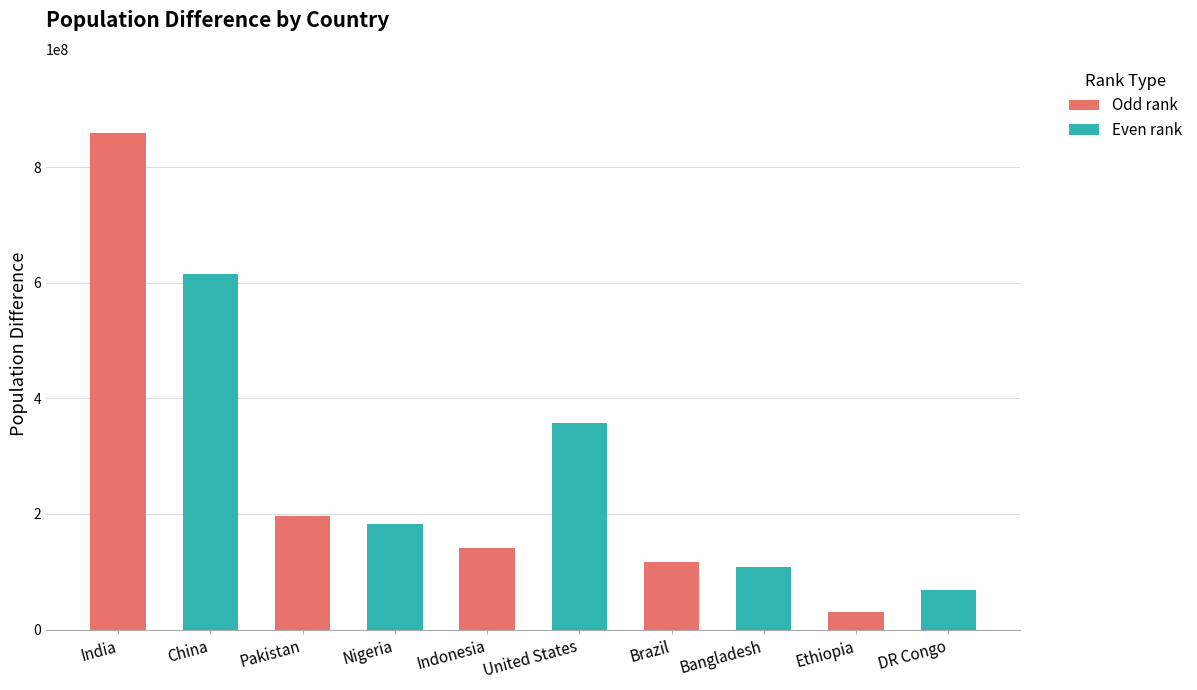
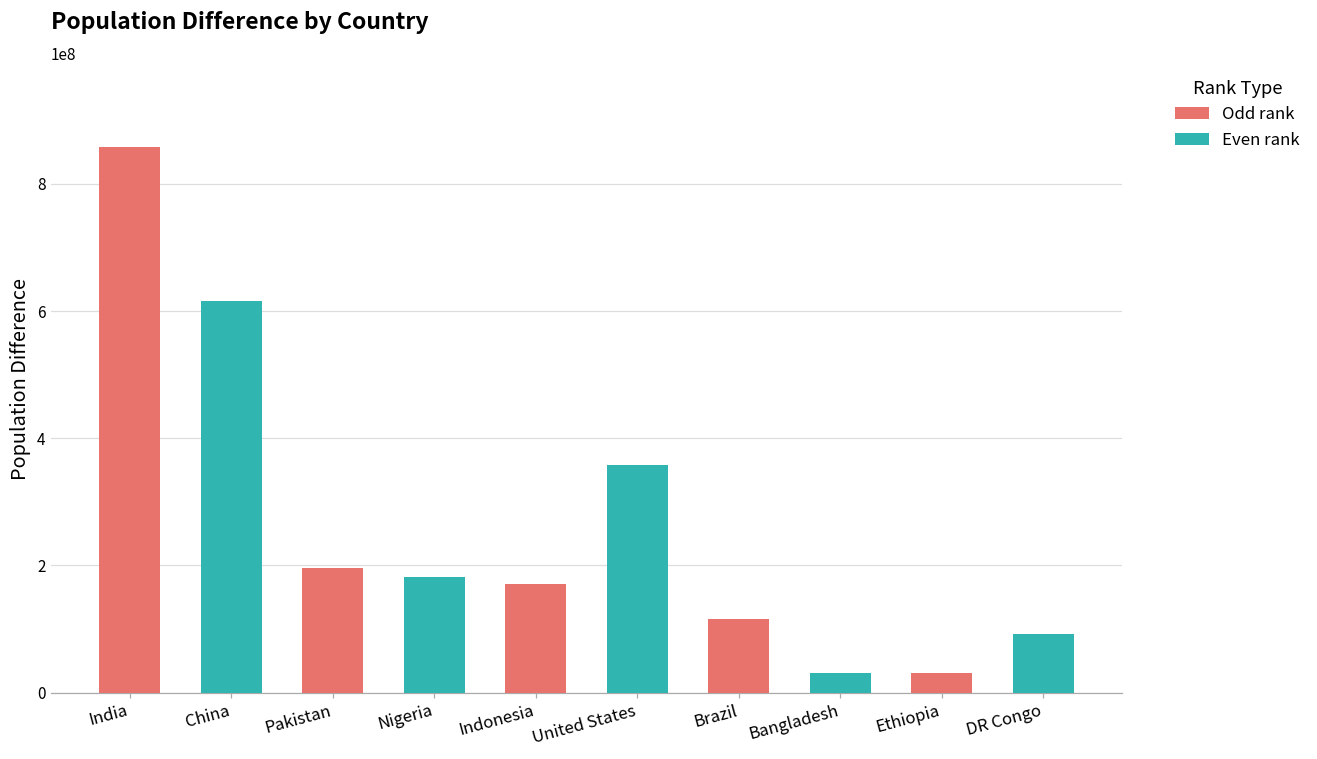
  {
    "India": 860000000,
    "China": 620000000,
    "Pakistan": 200000000,
    "Nigeria": 180000000,
-   "Indonesia": 140000000,
+   "Indonesia": 170000000,
    "United States": 360000000,
    "Brazil": 120000000,
-   "Bangladesh": 110000000,
+   "Bangladesh": 30000000,
    "Ethiopia": 30000000,
-   "DR Congo": 70000000
+   "DR Congo": 90000000
  }
